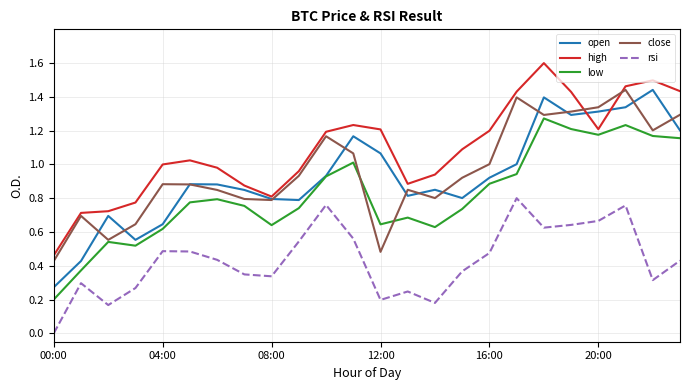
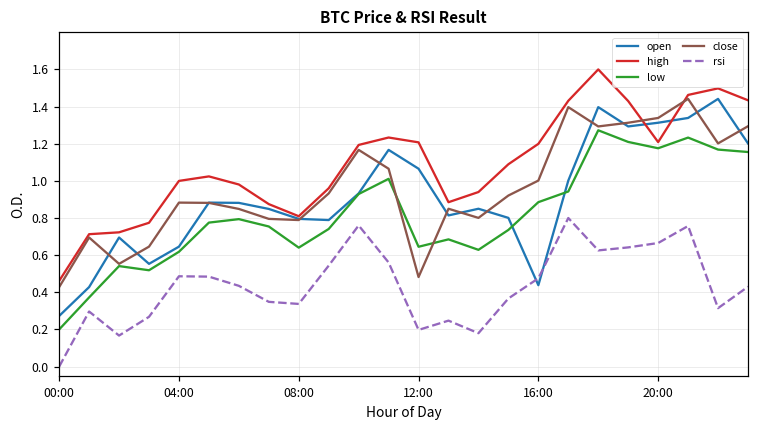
  {
    "open": {
      "00:00": 0.27,
      "04:00": 0.65,
      "12:00": 1.07,
-     "16:00": 0.92,
+     "16:00": 0.44,
      "20:00": 1.31
    },
    "high": {
      "00:00": 0.46,
      "04:00": 1.00,
      "12:00": 1.21,
      "16:00": 1.20,
      "20:00": 1.21
    },
    "low": {
      "00:00": 0.20,
      "04:00": 0.62,
      "08:00": 0.64,
      "12:00": 0.65,
      "16:00": 0.89,
      "20:00": 1.18
    },
    "close": {
      "00:00": 0.43,
      "04:00": 0.88,
      "12:00": 0.48,
      "16:00": 1.00,
      "20:00": 1.34
    },
    "rsi": {
      "00:00": 0.00,
      "04:00": 0.49,
      "08:00": 0.34,
      "12:00": 0.20,
      "16:00": 0.48,
      "20:00": 0.67
    }
  }
